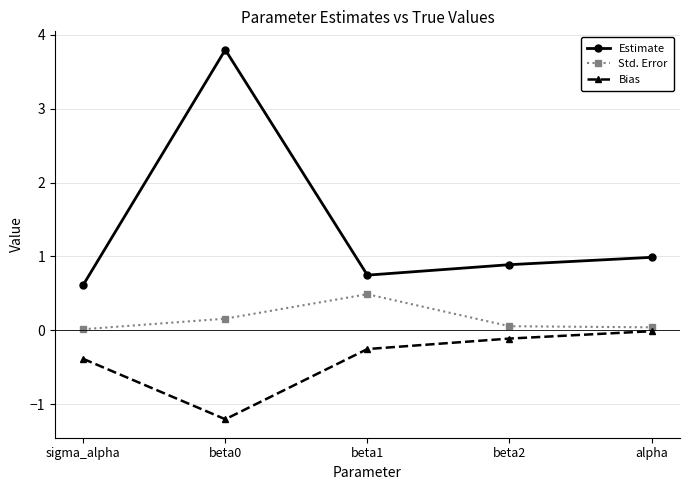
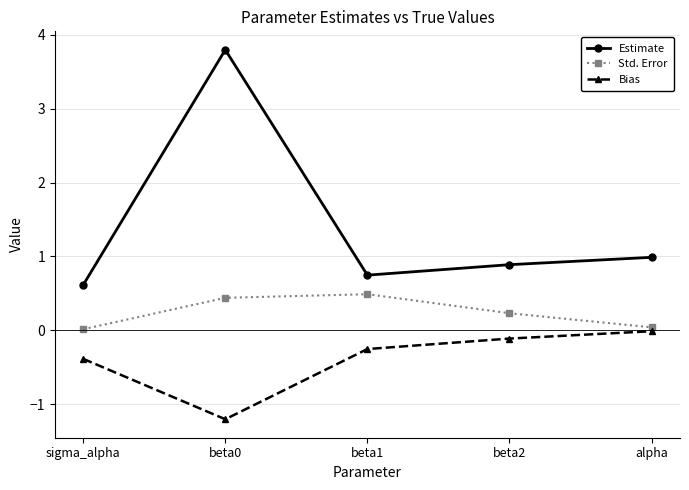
  {
    "Std. Error": {
      "sigma_alpha": 0.0,
-     "beta0": 0.2,
+     "beta0": 0.4,
      "beta1": 0.5,
-     "beta2": 0.1,
+     "beta2": 0.2,
      "alpha": 0.0
    }
  }
